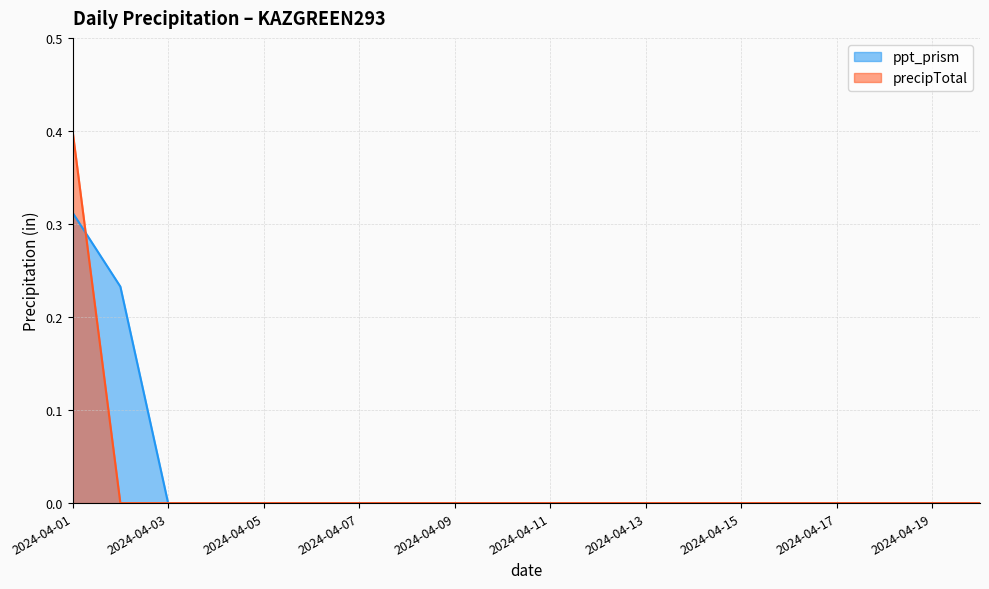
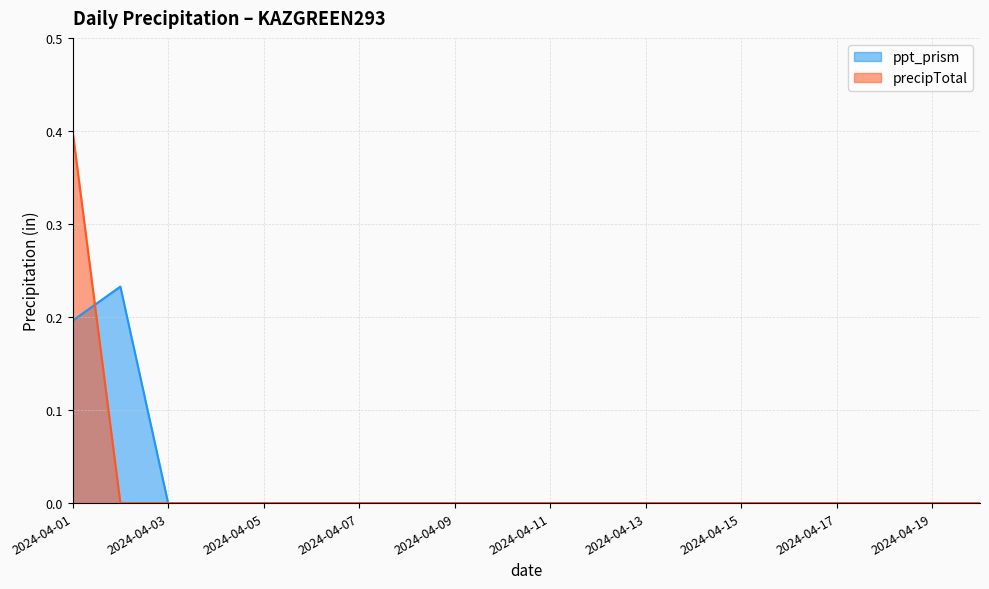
  {
    "ppt_prism": {
-     "2024-04-01": 0.31
+     "2024-04-01": 0.20
    },
    "precipTotal": {
      "2024-04-01": 0.40
    }
  }
